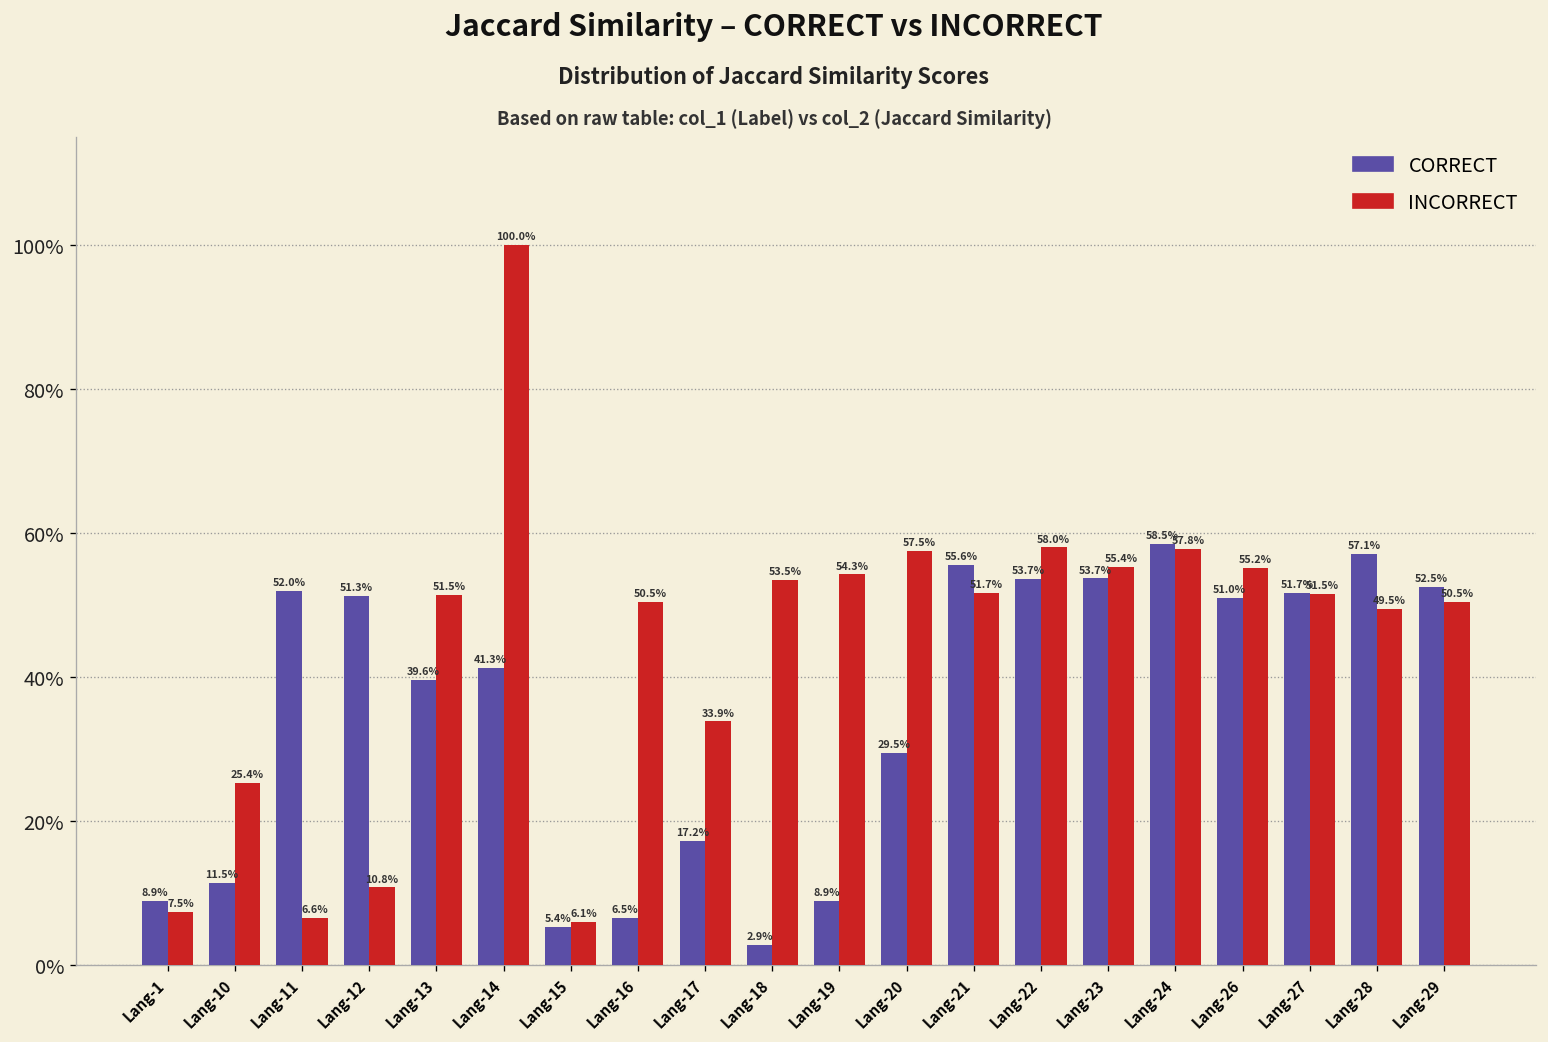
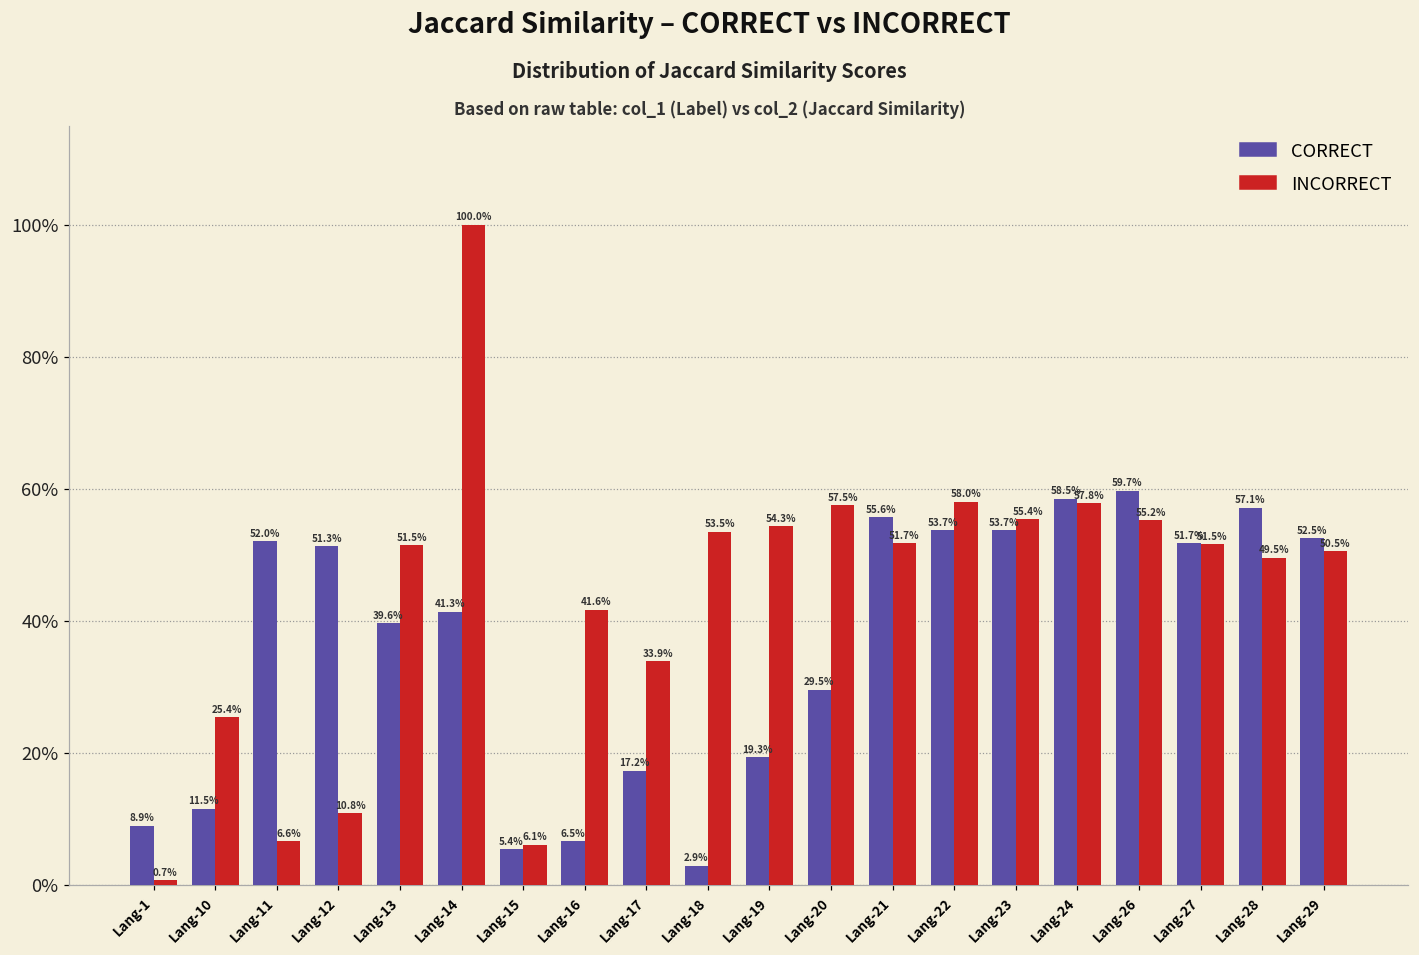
  {
    "CORRECT": {
      "Lang-1": "8.9%",
      "Lang-10": "11.5%",
      "Lang-11": "52.0%",
      "Lang-12": "51.3%",
      "Lang-13": "39.6%",
      "Lang-14": "41.3%",
      "Lang-15": "5.4%",
      "Lang-16": "6.5%",
      "Lang-17": "17.2%",
      "Lang-18": "2.9%",
-     "Lang-19": "8.9%",
+     "Lang-19": "19.3%",
      "Lang-20": "29.5%",
      "Lang-21": "55.6%",
      "Lang-22": "53.7%",
      "Lang-23": "53.7%",
      "Lang-24": "58.5%",
-     "Lang-26": "51.0%",
+     "Lang-26": "59.7%",
      "Lang-28": "57.1%",
      "Lang-29": "52.5%"
    },
    "INCORRECT": {
-     "Lang-1": "7.5%",
+     "Lang-1": "0.7%",
      "Lang-10": "25.4%",
      "Lang-11": "6.6%",
      "Lang-12": "10.8%",
      "Lang-13": "51.5%",
      "Lang-14": "100.0%",
      "Lang-15": "6.1%",
-     "Lang-16": "50.5%",
+     "Lang-16": "41.6%",
      "Lang-17": "33.9%",
      "Lang-18": "53.5%",
      "Lang-19": "54.3%",
      "Lang-20": "57.5%",
      "Lang-21": "51.7%",
      "Lang-22": "58.0%",
      "Lang-23": "55.4%",
      "Lang-24": "57.8%",
      "Lang-26": "55.2%",
      "Lang-28": "49.5%",
      "Lang-29": "50.5%"
    }
  }
